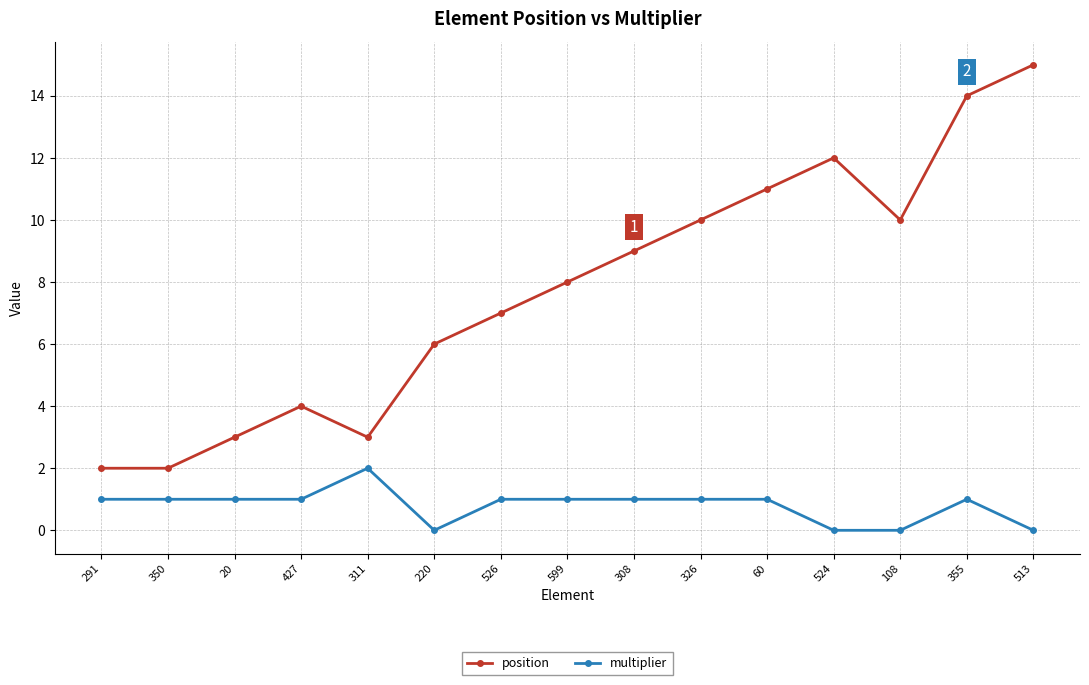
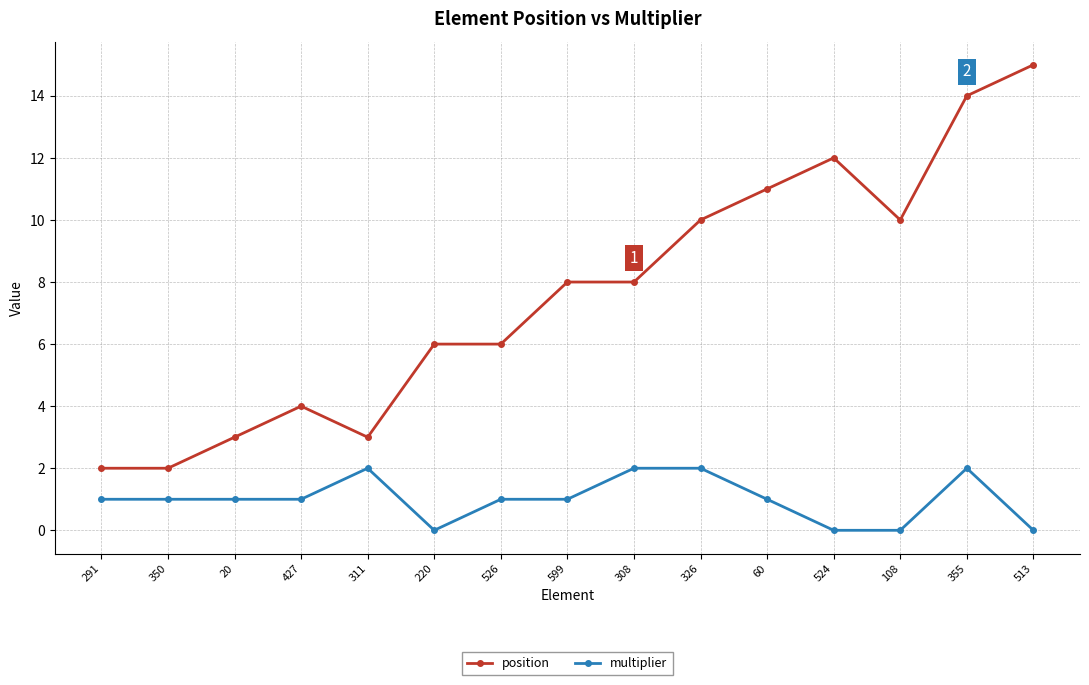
  {
    "position": {
      "291": 2,
      "350": 2,
      "20": 3,
      "427": 4,
      "311": 3,
      "220": 6,
-     "526": 7,
+     "526": 6,
      "599": 8,
-     "308": 9,
+     "308": 8,
      "326": 10,
      "60": 11,
      "524": 12,
      "108": 10,
      "513": 15
    },
    "multiplier": {
      "291": 1,
      "350": 1,
      "20": 1,
      "427": 1,
      "311": 2,
      "220": 0,
      "526": 1,
      "599": 1,
-     "308": 1,
-     "326": 1,
+     "308": 2,
+     "326": 2,
      "60": 1,
      "524": 0,
      "108": 0,
-     "355": 1,
+     "355": 2,
      "513": 0
    }
  }
